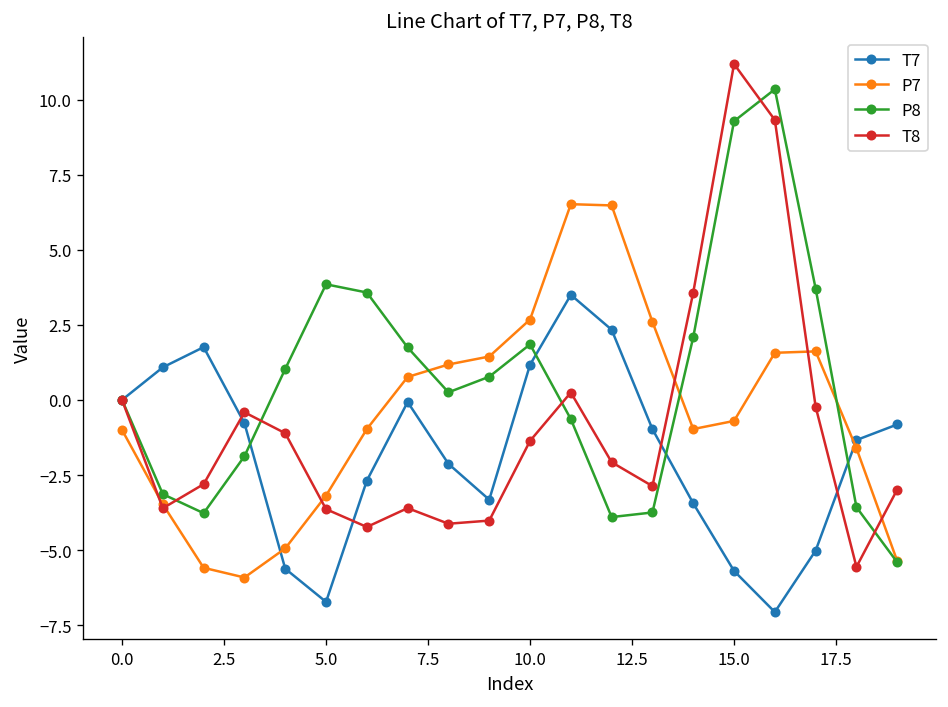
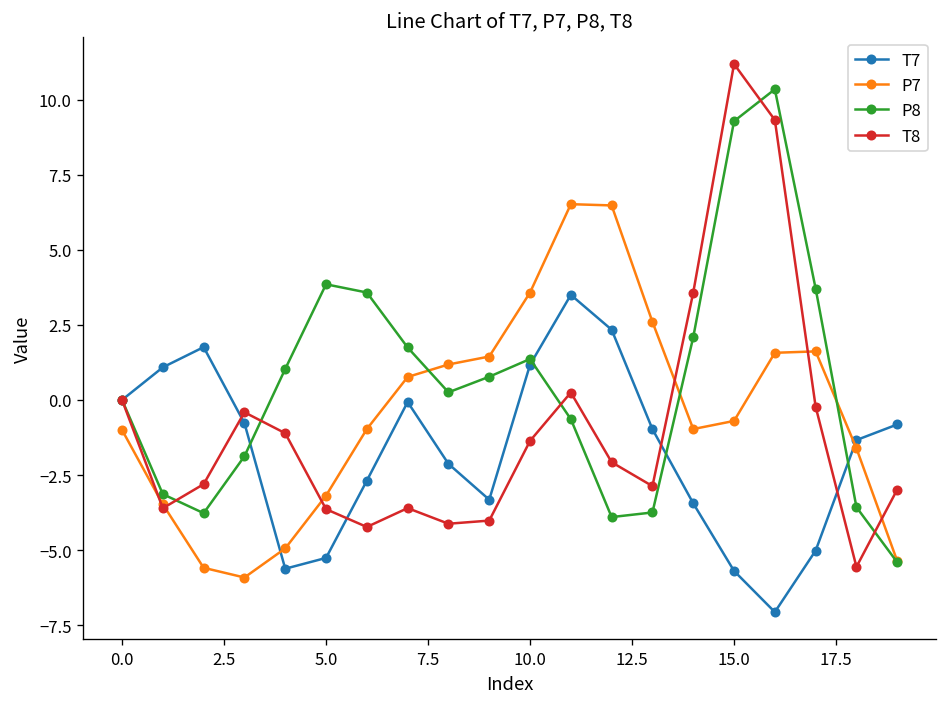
  {
    "T7": {
-     "5.0": -6.7,
+     "5.0": -5.3,
      "10.0": 1.2,
      "15.0": -5.7
    },
    "P7": {
      "0.0": -1.0,
      "5.0": -3.2,
-     "10.0": 2.7,
+     "10.0": 3.6,
      "15.0": -0.7
    },
    "P8": {
      "5.0": 3.8,
-     "10.0": 1.9,
+     "10.0": 1.4,
      "15.0": 9.3
    },
    "T8": {
      "5.0": -3.6,
      "10.0": -1.4,
      "15.0": 11.2
    }
  }
